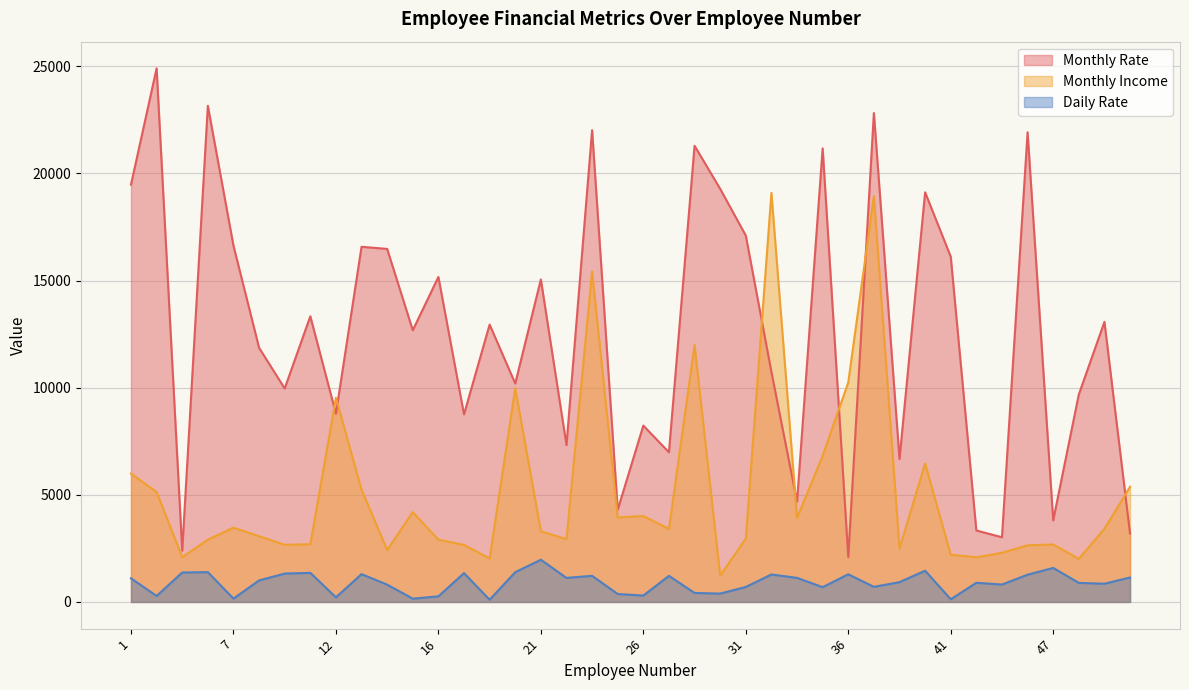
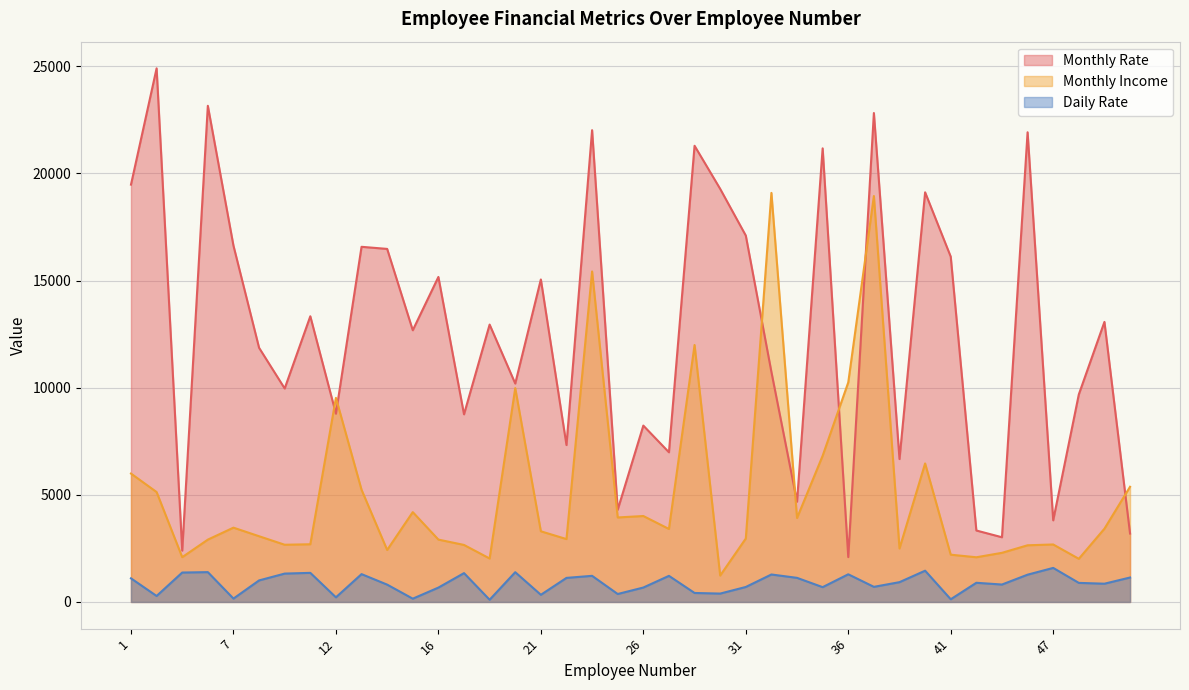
  {
    "Daily Rate": {
      "1": 1100,
      "7": 200,
      "12": 200,
-     "16": 300,
-     "21": 2000,
-     "26": 300,
+     "16": 700,
+     "21": 300,
+     "26": 700,
      "31": 700,
      "36": 1300,
      "41": 100,
      "47": 1600
    }
  }
